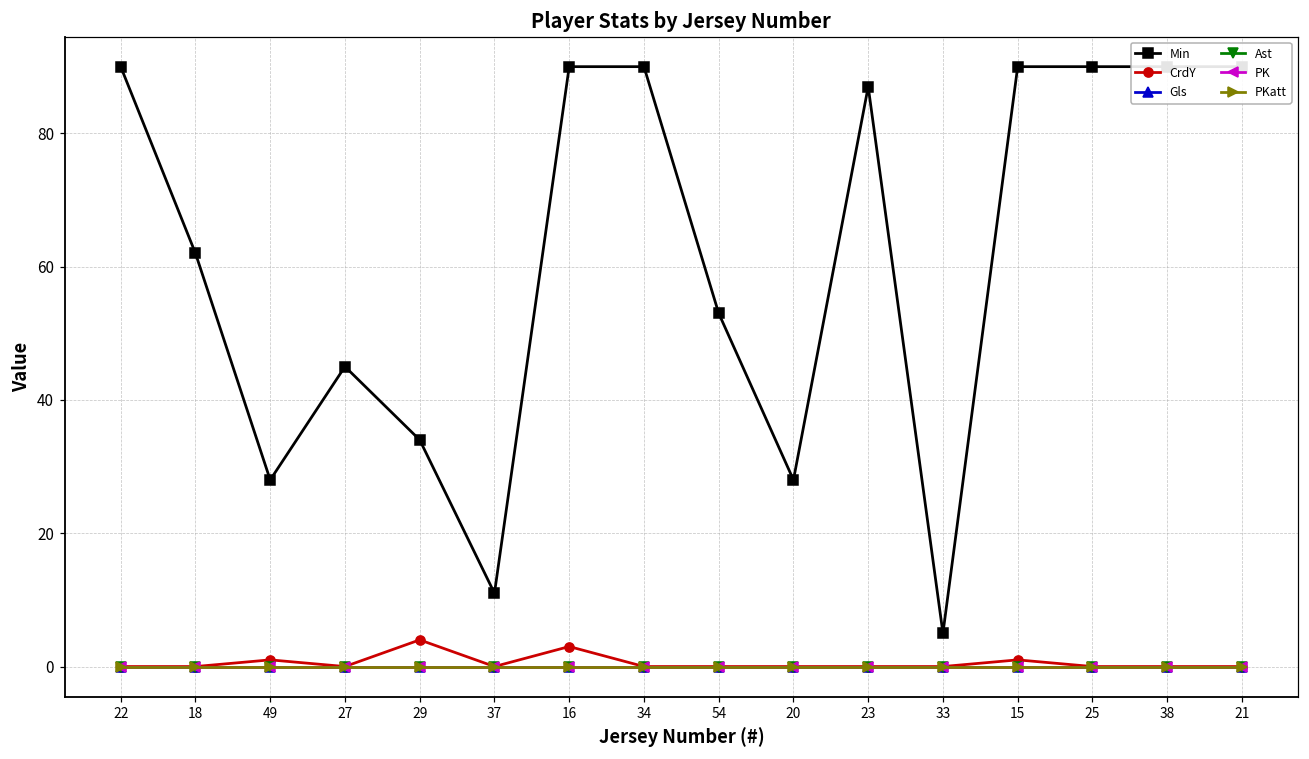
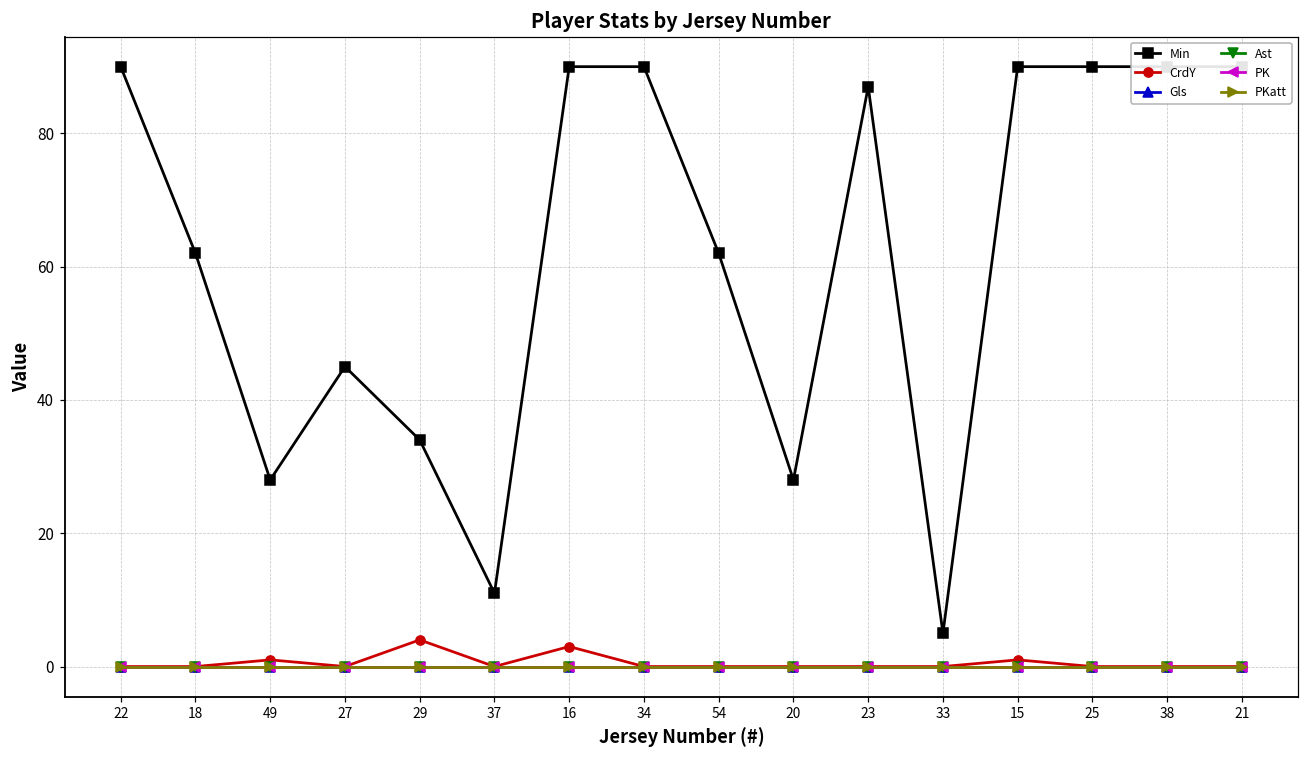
  {
    "Min": {
      "22": 90,
      "18": 62,
      "49": 28,
      "27": 45,
      "29": 34,
      "37": 11,
      "16": 90,
      "34": 90,
-     "54": 53,
+     "54": 62,
      "20": 28,
      "23": 87,
      "33": 5,
      "15": 90,
      "25": 90
    },
    "CrdY": {
      "49": 1,
      "29": 4,
      "16": 3,
      "15": 1
    },
    "PKatt": {
      "49": 0,
      "29": 0,
      "16": 0,
      "15": 0
    }
  }
